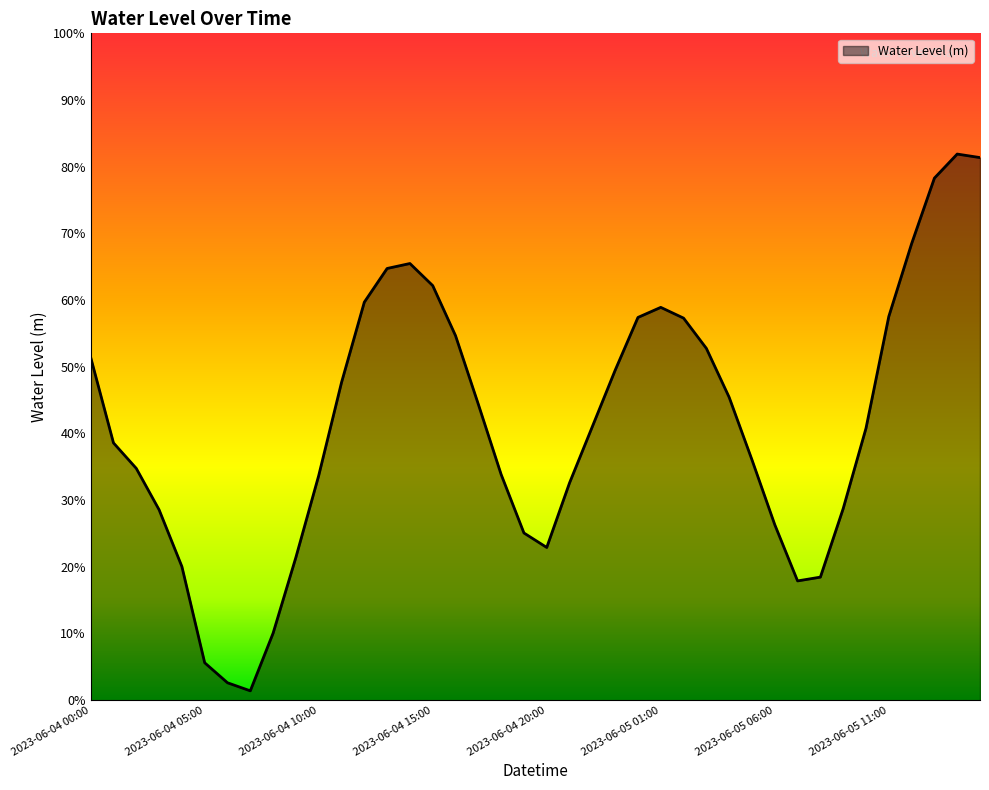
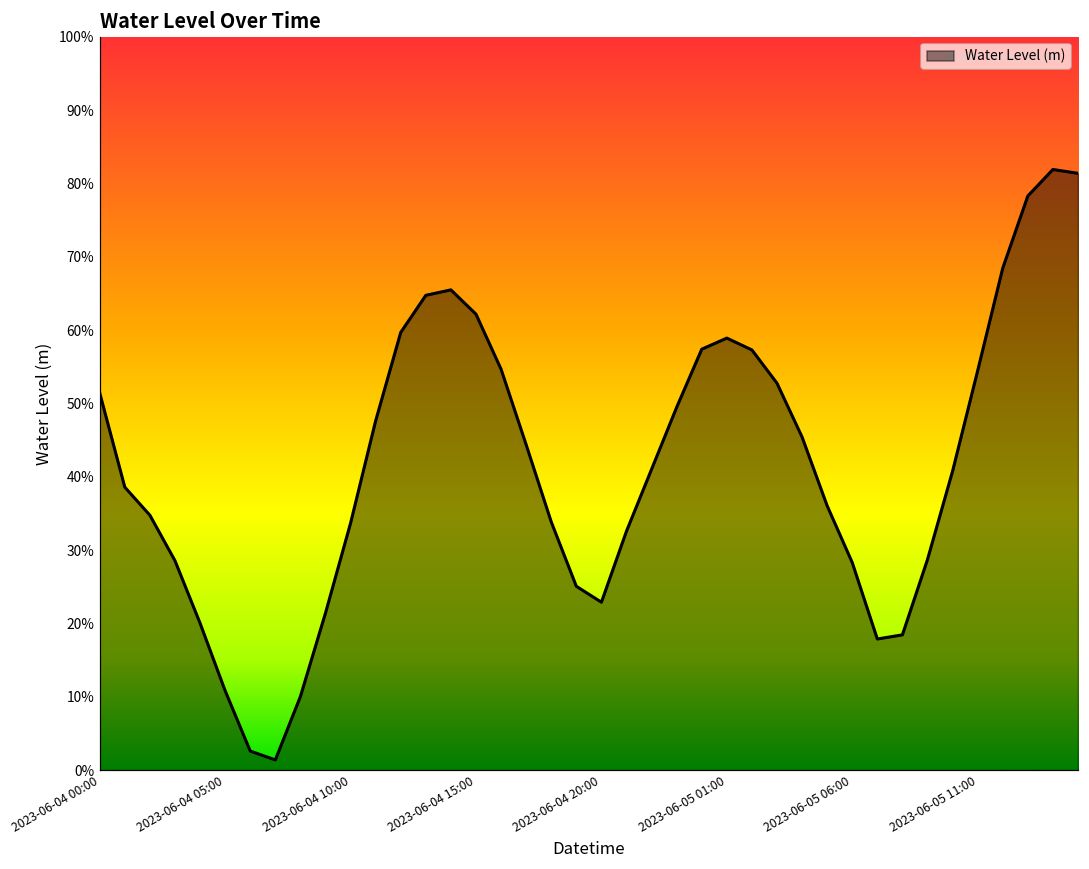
  {
    "2023-06-04 00:00": "51%",
-   "2023-06-04 05:00": "6%",
+   "2023-06-04 05:00": "11%",
    "2023-06-04 10:00": "34%",
    "2023-06-04 15:00": "62%",
    "2023-06-04 20:00": "23%",
    "2023-06-05 01:00": "59%",
-   "2023-06-05 06:00": "26%",
-   "2023-06-05 11:00": "58%"
+   "2023-06-05 06:00": "28%",
+   "2023-06-05 11:00": "54%"
  }
